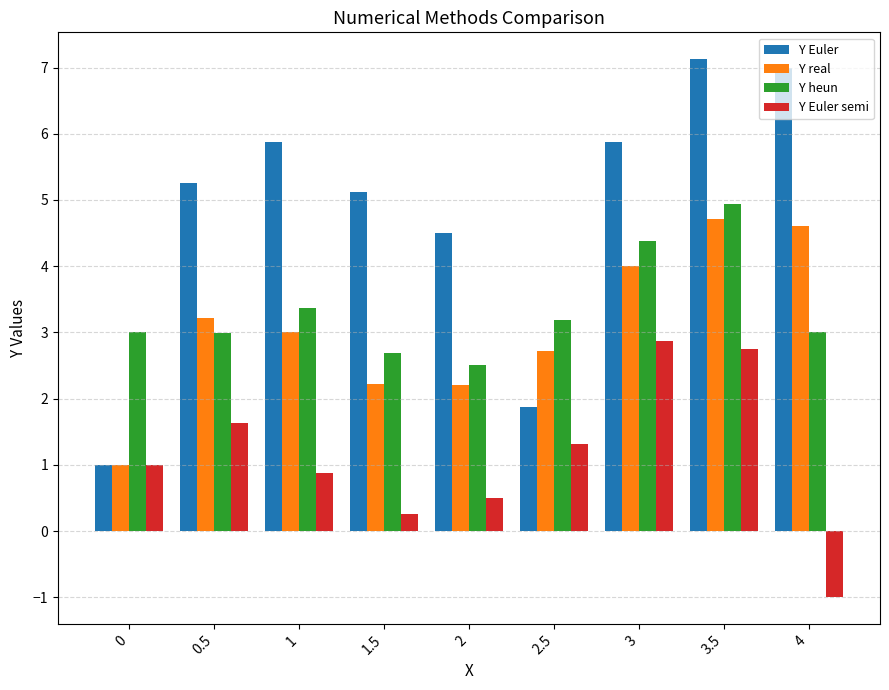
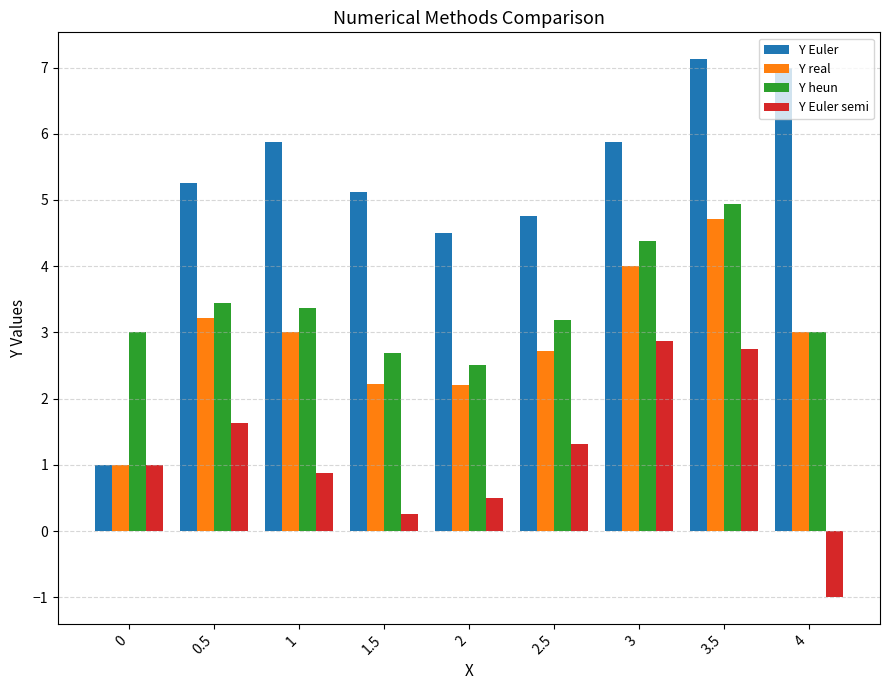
  {
    "Y Euler": {
      "0": 1.0,
      "0.5": 5.3,
      "1": 5.9,
      "1.5": 5.1,
      "2": 4.5,
-     "2.5": 1.9,
+     "2.5": 4.8,
      "3": 5.9,
      "3.5": 7.1
    },
    "Y real": {
      "0": 1.0,
      "0.5": 3.2,
      "1": 3.0,
      "1.5": 2.2,
      "2": 2.2,
      "2.5": 2.7,
      "3": 4.0,
      "3.5": 4.7,
-     "4": 4.6
+     "4": 3.0
    },
    "Y heun": {
      "0": 3.0,
-     "0.5": 3.0,
+     "0.5": 3.4,
      "1": 3.4,
      "1.5": 2.7,
      "2": 2.5,
      "2.5": 3.2,
      "3": 4.4,
      "3.5": 4.9,
      "4": 3.0
    },
    "Y Euler semi": {
      "0": 1.0,
      "0.5": 1.6,
      "1": 0.9,
      "1.5": 0.3,
      "2": 0.5,
      "2.5": 1.3,
      "3": 2.9,
      "3.5": 2.8,
      "4": -1.0
    }
  }
